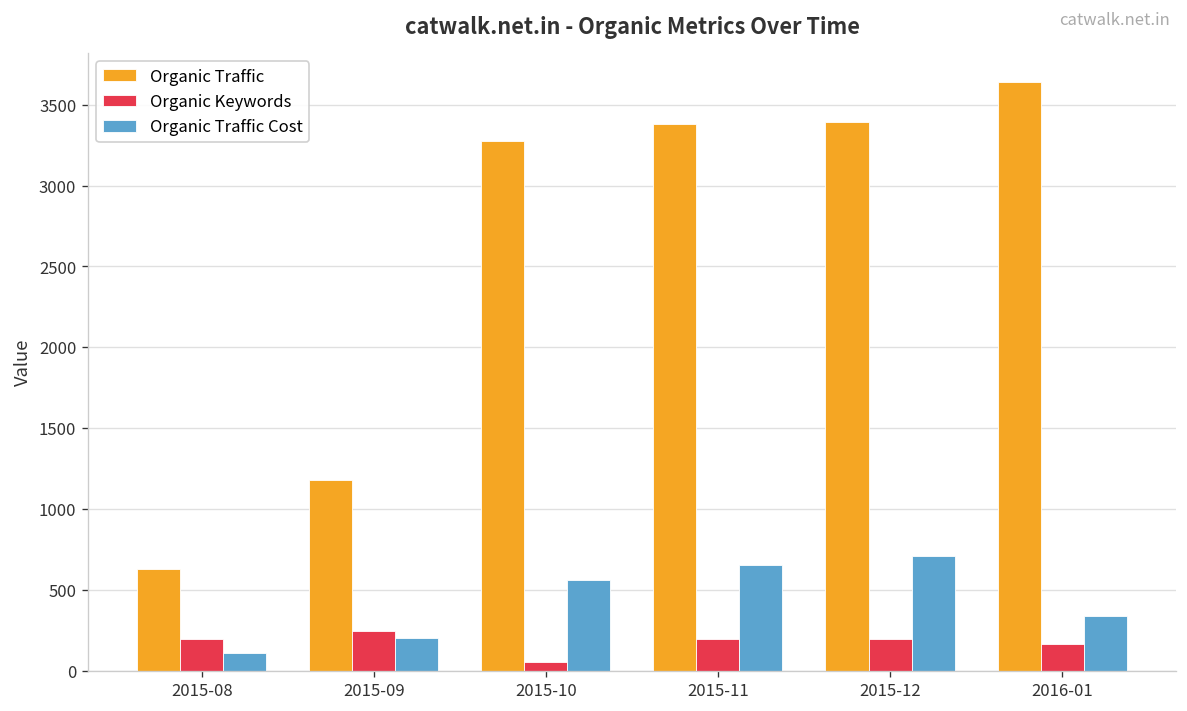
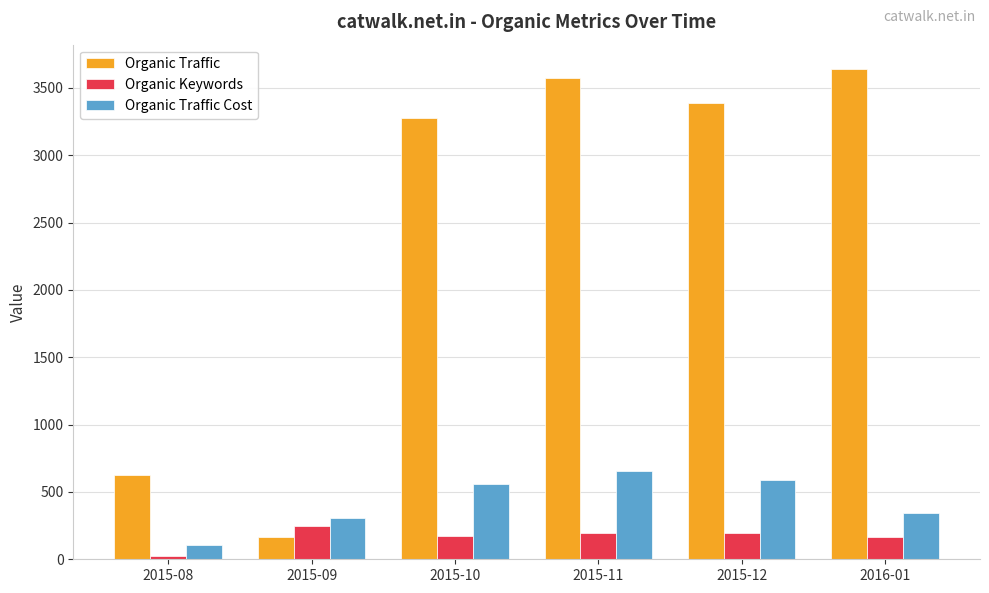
  {
    "Organic Traffic": {
      "2015-08": 630,
-     "2015-09": 1180,
+     "2015-09": 170,
      "2015-10": 3280,
-     "2015-11": 3380,
+     "2015-11": 3570,
      "2015-12": 3390,
      "2016-01": 3640
    },
    "Organic Keywords": {
-     "2015-08": 200,
+     "2015-08": 20,
      "2015-09": 250,
-     "2015-10": 50,
+     "2015-10": 170,
      "2015-11": 190,
      "2015-12": 200,
      "2016-01": 160
    },
    "Organic Traffic Cost": {
      "2015-08": 110,
-     "2015-09": 200,
+     "2015-09": 310,
      "2015-10": 560,
      "2015-11": 650,
-     "2015-12": 710,
+     "2015-12": 590,
      "2016-01": 340
    }
  }
